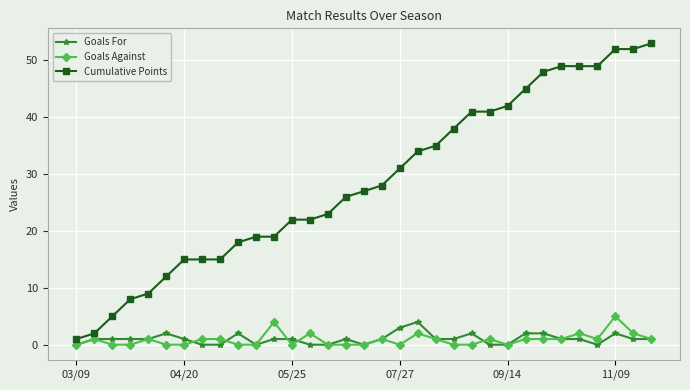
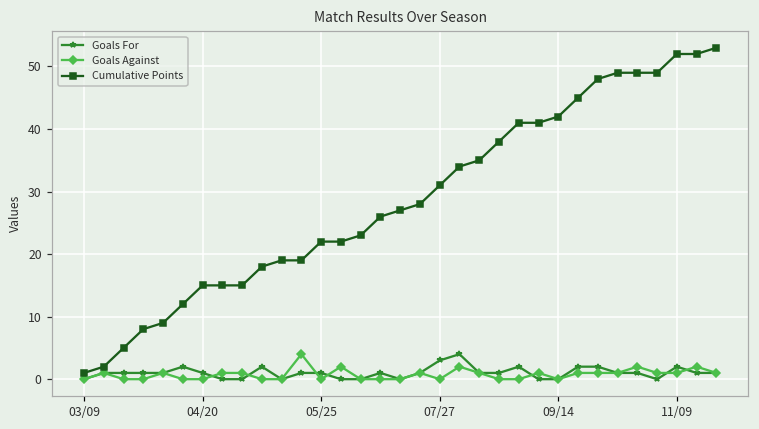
  {
    "Goals Against": {
      "04/20": 0,
      "05/25": 0,
      "07/27": 0,
-     "11/09": 5
+     "11/09": 1
    }
  }
